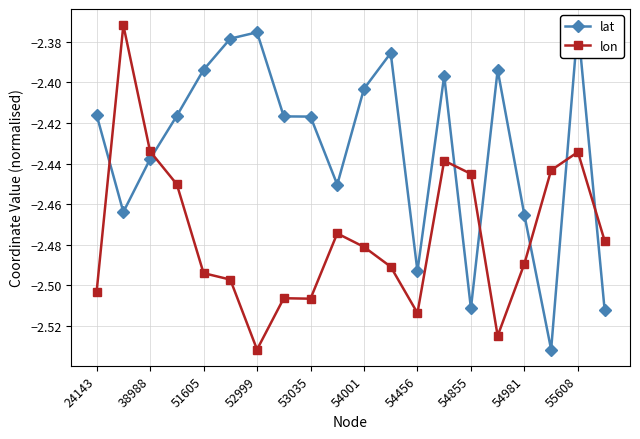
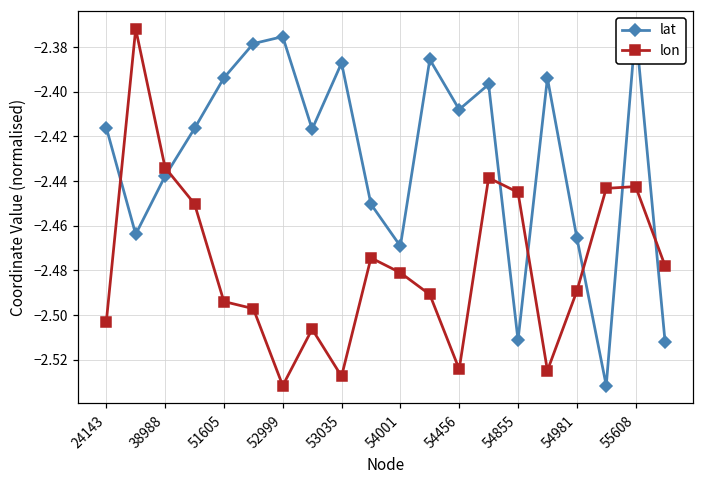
  {
    "lat": {
      "24143": -2.416,
      "38988": -2.438,
      "51605": -2.394,
      "52999": -2.375,
-     "53035": -2.417,
-     "54001": -2.403,
-     "54456": -2.493,
+     "53035": -2.387,
+     "54001": -2.469,
+     "54456": -2.408,
      "54855": -2.511,
      "54981": -2.465
    },
    "lon": {
      "24143": -2.503,
      "38988": -2.434,
      "51605": -2.494,
      "52999": -2.532,
-     "53035": -2.507,
+     "53035": -2.527,
      "54001": -2.481,
-     "54456": -2.514,
+     "54456": -2.524,
      "54855": -2.445,
      "54981": -2.489,
-     "55608": -2.434
+     "55608": -2.442
    }
  }
